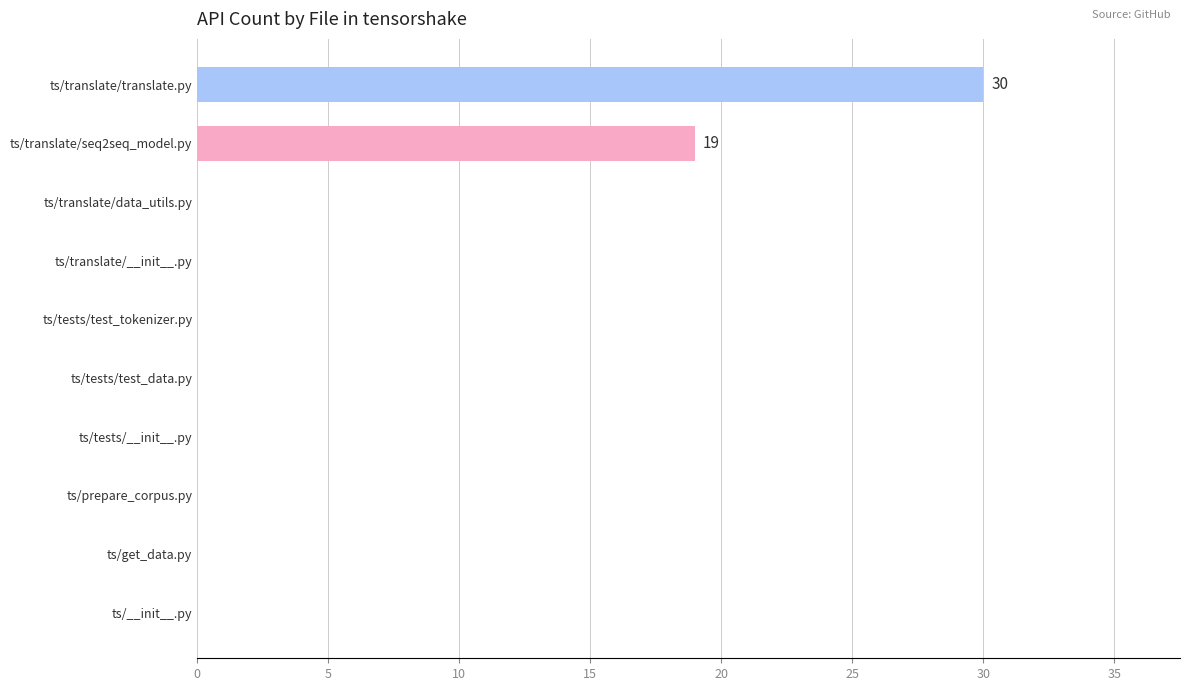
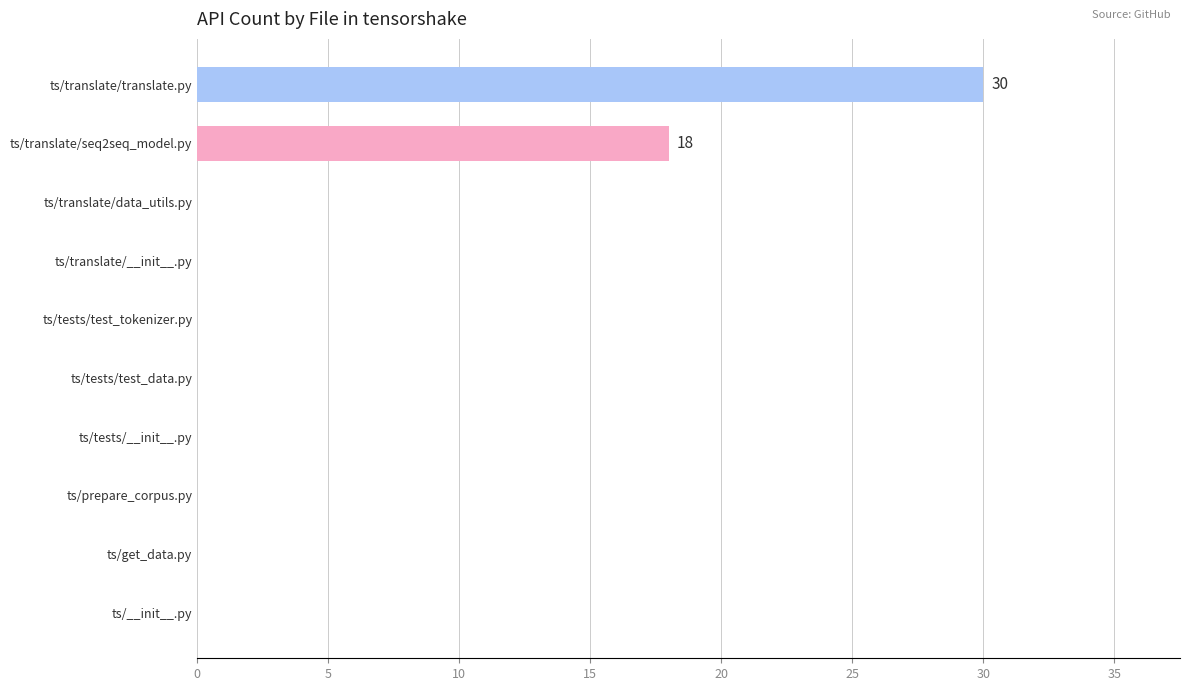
  {
    "ts/translate/translate.py": 30,
-   "ts/translate/seq2seq_model.py": 19
+   "ts/translate/seq2seq_model.py": 18
  }
